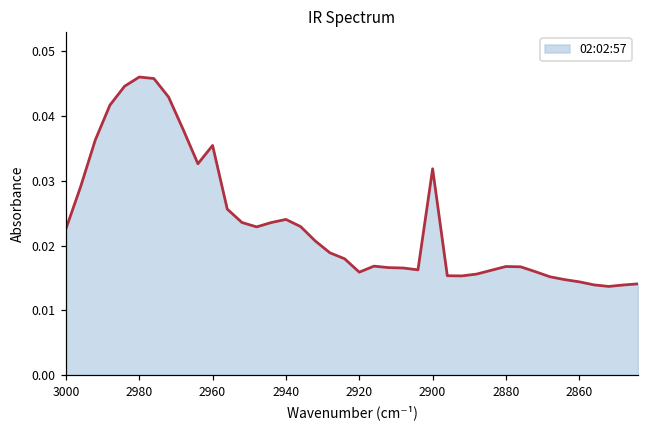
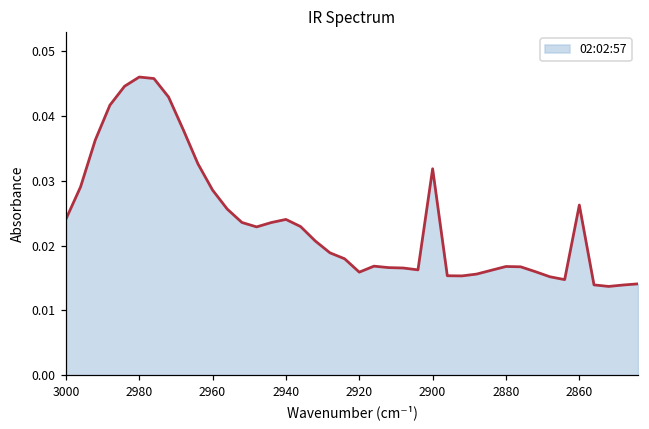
  {
-   "3000": 0.023,
+   "3000": 0.024,
    "2980": 0.046,
-   "2960": 0.035,
+   "2960": 0.029,
    "2940": 0.024,
    "2920": 0.016,
    "2900": 0.032,
    "2880": 0.017,
-   "2860": 0.014
+   "2860": 0.026
  }
